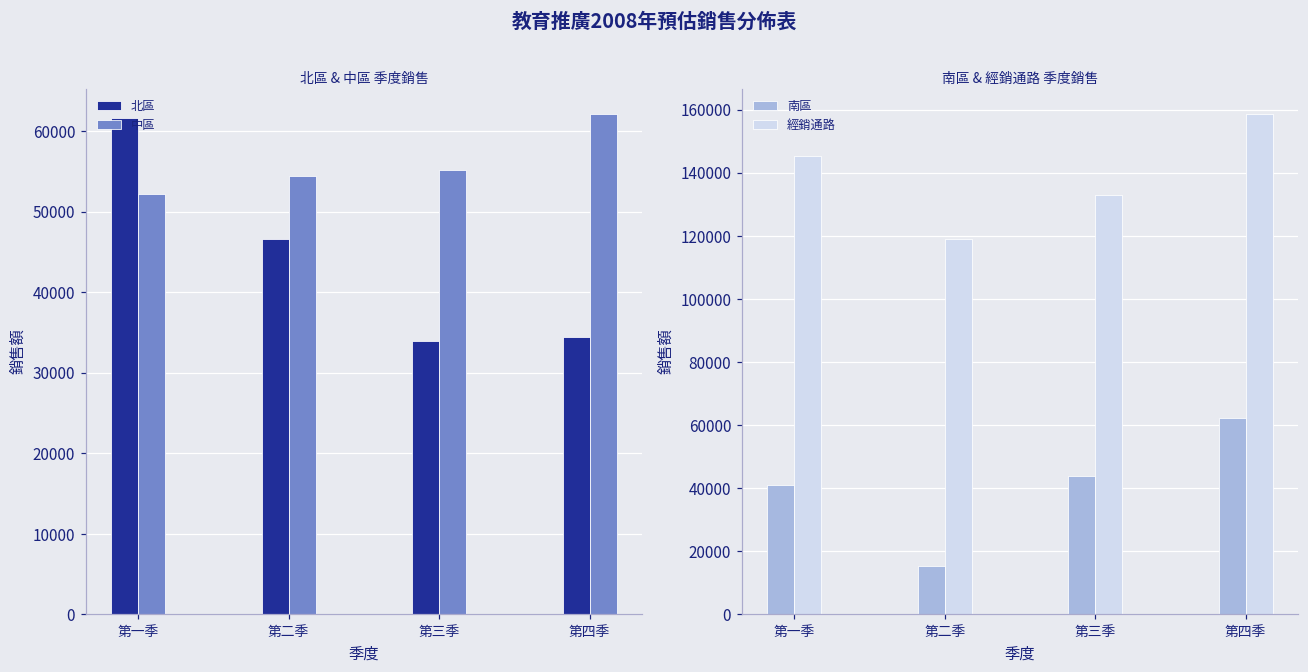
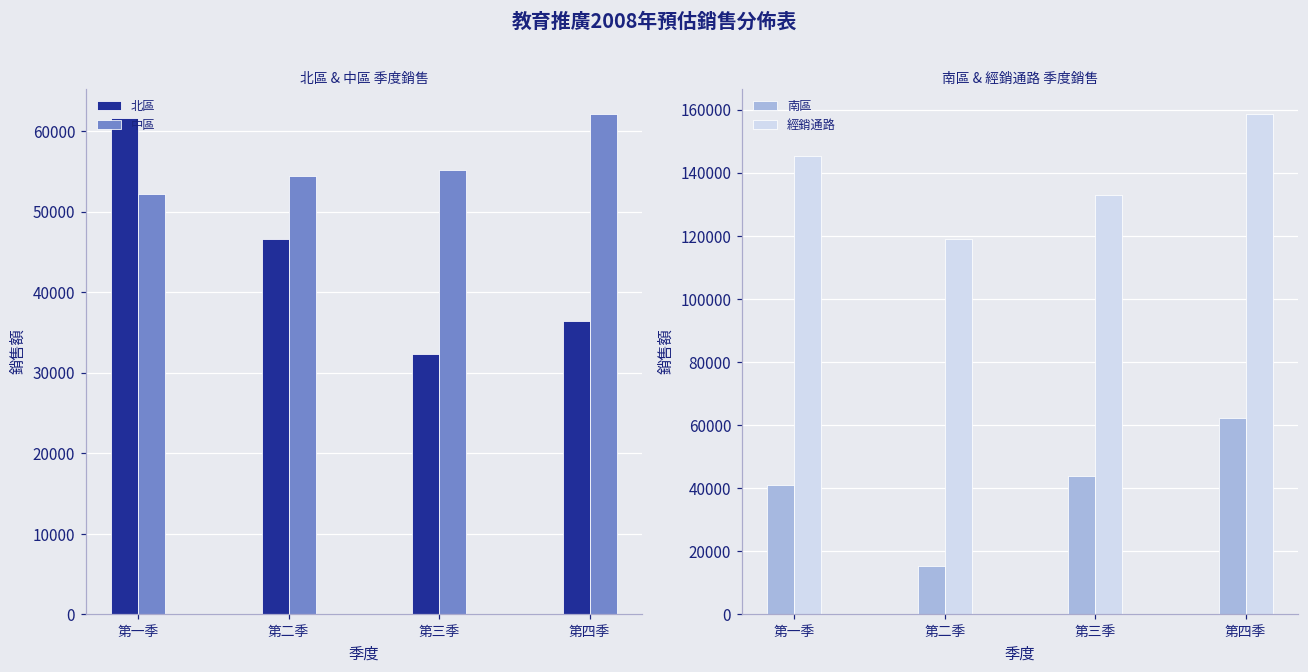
  {
    "北區 & 中區 季度銷售": {
      "北區": {
        "第二季": 47000,
-       "第三季": 34000,
-       "第四季": 34000
+       "第三季": 32000,
+       "第四季": 36000
      },
      "中區": {
        "第一季": 52000,
        "第二季": 55000,
        "第三季": 55000,
        "第四季": 62000
      }
    }
  }
